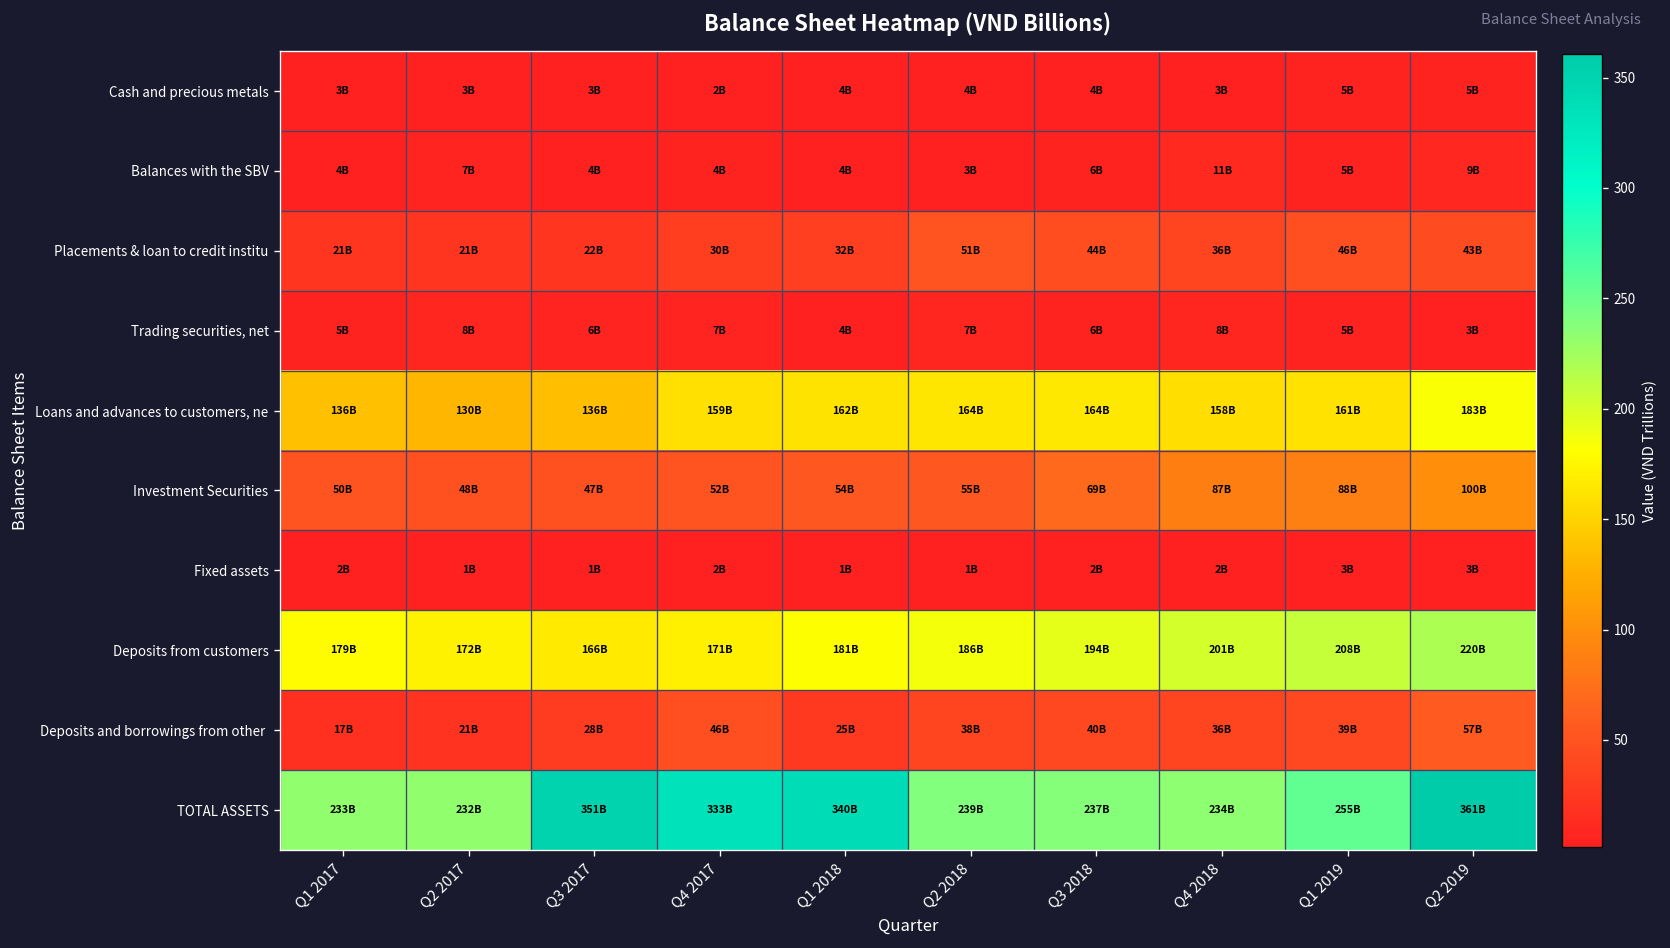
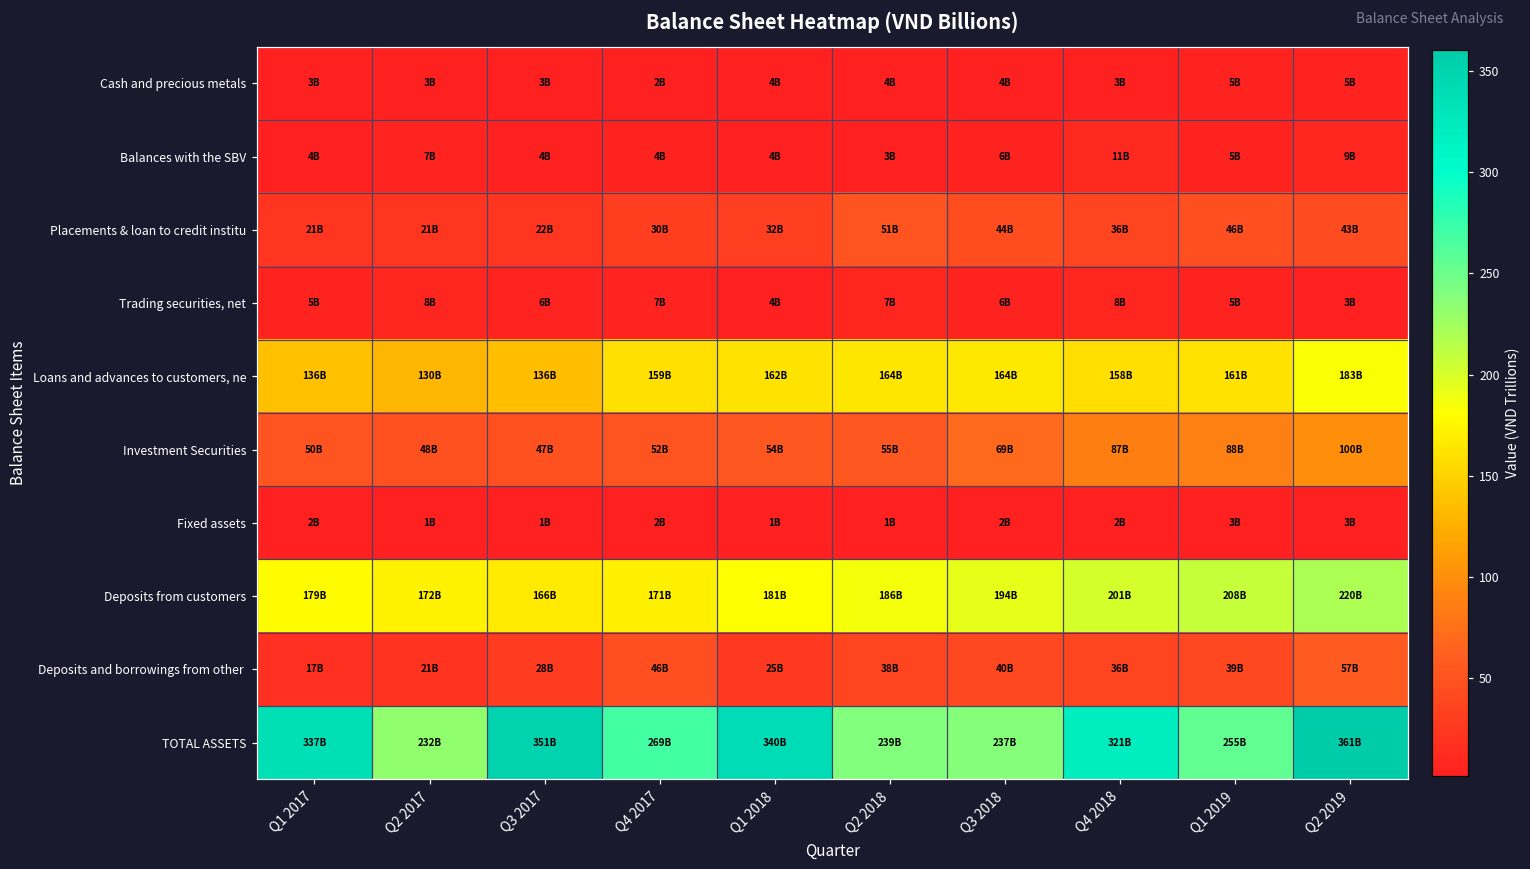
  {
    "Cash and precious metals": {
      "Q1 2017": "3B",
      "Q2 2017": "3B",
      "Q3 2017": "3B",
      "Q4 2017": "2B",
      "Q1 2018": "4B",
      "Q2 2018": "4B",
      "Q3 2018": "4B",
      "Q4 2018": "3B",
      "Q1 2019": "5B",
      "Q2 2019": "5B"
    },
    "Balances with the SBV": {
      "Q1 2017": "4B",
      "Q2 2017": "7B",
      "Q3 2017": "4B",
      "Q4 2017": "4B",
      "Q1 2018": "4B",
      "Q2 2018": "3B",
      "Q3 2018": "6B",
      "Q4 2018": "11B",
      "Q1 2019": "5B",
      "Q2 2019": "9B"
    },
    "Placements & loan to credit institu": {
      "Q1 2017": "21B",
      "Q2 2017": "21B",
      "Q3 2017": "22B",
      "Q4 2017": "30B",
      "Q1 2018": "32B",
      "Q2 2018": "51B",
      "Q3 2018": "44B",
      "Q4 2018": "36B",
      "Q1 2019": "46B",
      "Q2 2019": "43B"
    },
    "Trading securities, net": {
      "Q1 2017": "5B",
      "Q2 2017": "8B",
      "Q3 2017": "6B",
      "Q4 2017": "7B",
      "Q1 2018": "4B",
      "Q2 2018": "7B",
      "Q3 2018": "6B",
      "Q4 2018": "8B",
      "Q1 2019": "5B",
      "Q2 2019": "3B"
    },
    "Loans and advances to customers, ne": {
      "Q1 2017": "136B",
      "Q2 2017": "130B",
      "Q3 2017": "136B",
      "Q4 2017": "159B",
      "Q1 2018": "162B",
      "Q2 2018": "164B",
      "Q3 2018": "164B",
      "Q4 2018": "158B",
      "Q1 2019": "161B",
      "Q2 2019": "183B"
    },
    "Investment Securities": {
      "Q1 2017": "50B",
      "Q2 2017": "48B",
      "Q3 2017": "47B",
      "Q4 2017": "52B",
      "Q1 2018": "54B",
      "Q2 2018": "55B",
      "Q3 2018": "69B",
      "Q4 2018": "87B",
      "Q1 2019": "88B",
      "Q2 2019": "100B"
    },
    "Fixed assets": {
      "Q1 2017": "2B",
      "Q2 2017": "1B",
      "Q3 2017": "1B",
      "Q4 2017": "2B",
      "Q1 2018": "1B",
      "Q2 2018": "1B",
      "Q3 2018": "2B",
      "Q4 2018": "2B",
      "Q1 2019": "3B",
      "Q2 2019": "3B"
    },
    "Deposits from customers": {
      "Q1 2017": "179B",
      "Q2 2017": "172B",
      "Q3 2017": "166B",
      "Q4 2017": "171B",
      "Q1 2018": "181B",
      "Q2 2018": "186B",
      "Q3 2018": "194B",
      "Q4 2018": "201B",
      "Q1 2019": "208B",
      "Q2 2019": "220B"
    },
    "Deposits and borrowings from other": {
      "Q1 2017": "17B",
      "Q2 2017": "21B",
      "Q3 2017": "28B",
      "Q4 2017": "46B",
      "Q1 2018": "25B",
      "Q2 2018": "38B",
      "Q3 2018": "40B",
      "Q4 2018": "36B",
      "Q1 2019": "39B",
      "Q2 2019": "57B"
    },
    "TOTAL ASSETS": {
-     "Q1 2017": "233B",
+     "Q1 2017": "337B",
      "Q2 2017": "232B",
      "Q3 2017": "351B",
-     "Q4 2017": "333B",
+     "Q4 2017": "269B",
      "Q1 2018": "340B",
      "Q2 2018": "239B",
      "Q3 2018": "237B",
-     "Q4 2018": "234B",
+     "Q4 2018": "321B",
      "Q1 2019": "255B",
      "Q2 2019": "361B"
    }
  }
